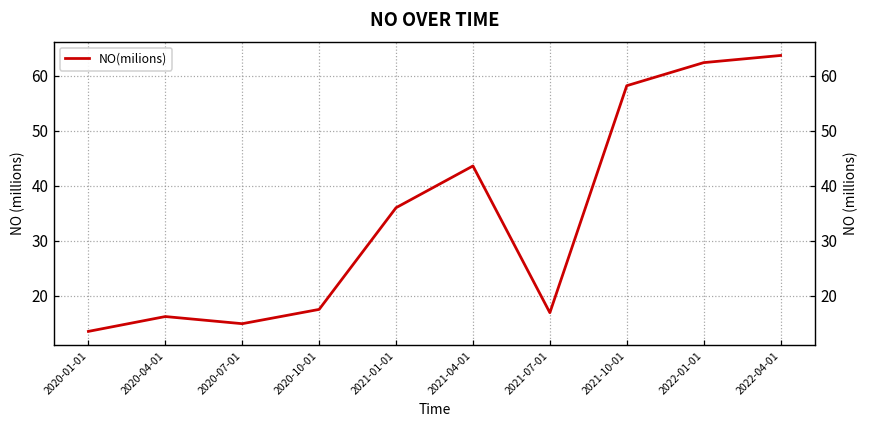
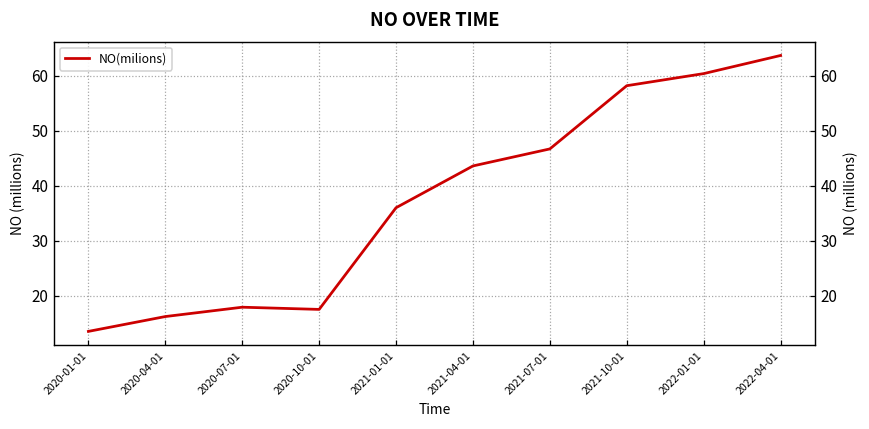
  {
    "2020-01-01": 14,
    "2020-04-01": 16,
-   "2020-07-01": 15,
+   "2020-07-01": 18,
    "2020-10-01": 18,
    "2021-01-01": 36,
    "2021-04-01": 44,
-   "2021-07-01": 17,
+   "2021-07-01": 47,
    "2021-10-01": 58,
-   "2022-01-01": 62,
+   "2022-01-01": 60,
    "2022-04-01": 64
  }
